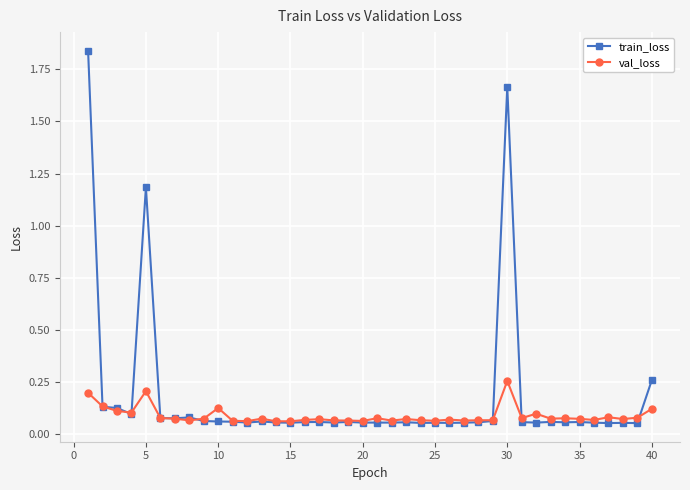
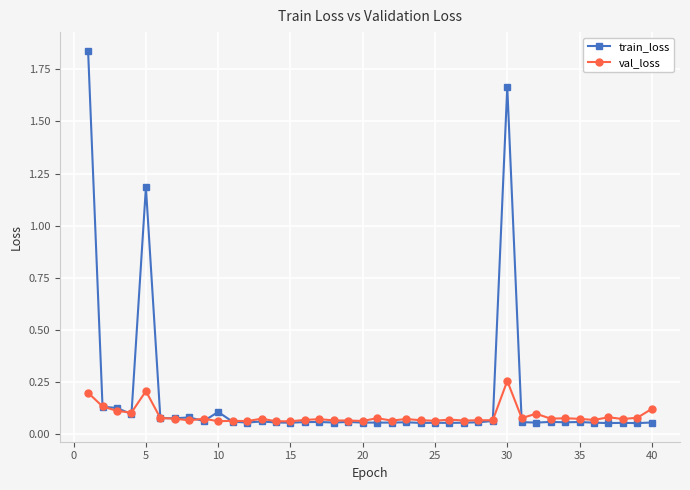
  {
    "train_loss": {
      "5": 1.18,
-     "10": 0.06,
+     "10": 0.11,
      "30": 1.67,
      "35": 0.06,
-     "40": 0.26
+     "40": 0.06
    },
    "val_loss": {
      "5": 0.21,
-     "10": 0.13,
+     "10": 0.06,
      "30": 0.26,
      "35": 0.07,
      "40": 0.12
    }
  }
